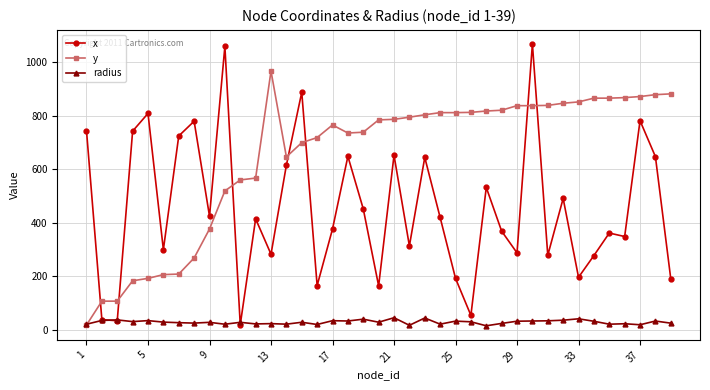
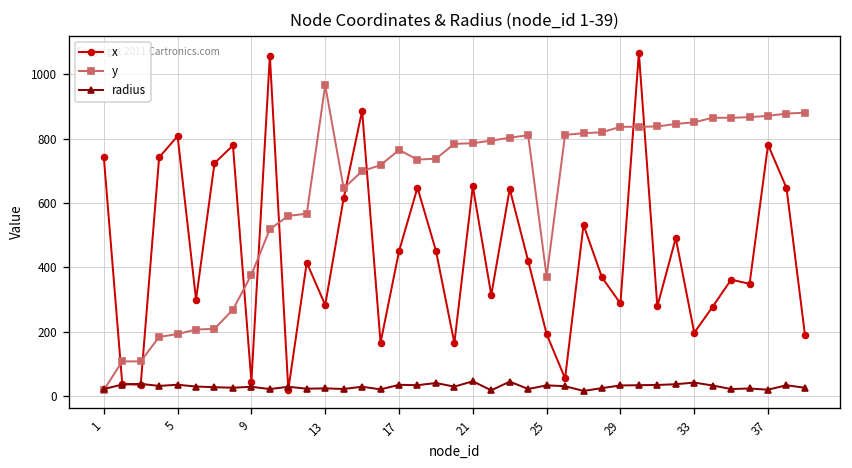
  {
    "x": {
      "1": 740,
      "5": 810,
-     "9": 430,
+     "9": 50,
      "13": 280,
-     "17": 380,
+     "17": 450,
      "21": 650,
      "25": 190,
      "29": 290,
      "33": 200,
      "37": 780
    },
    "y": {
      "5": 190,
      "9": 380,
      "13": 970,
      "17": 770,
      "21": 790,
-     "25": 810,
+     "25": 370,
      "29": 840,
      "33": 850,
      "37": 870
    },
    "radius": {
      "5": 40,
      "9": 30,
      "13": 20,
      "17": 40,
      "21": 50,
      "25": 30,
      "29": 30,
      "33": 40,
      "37": 20
    }
  }
